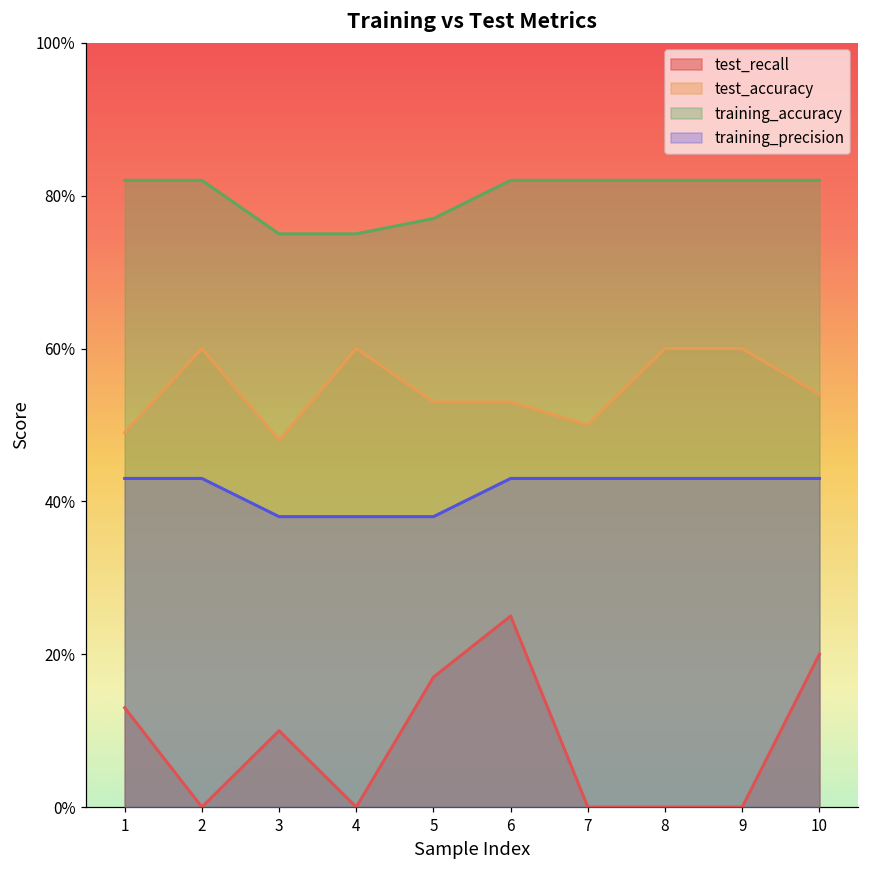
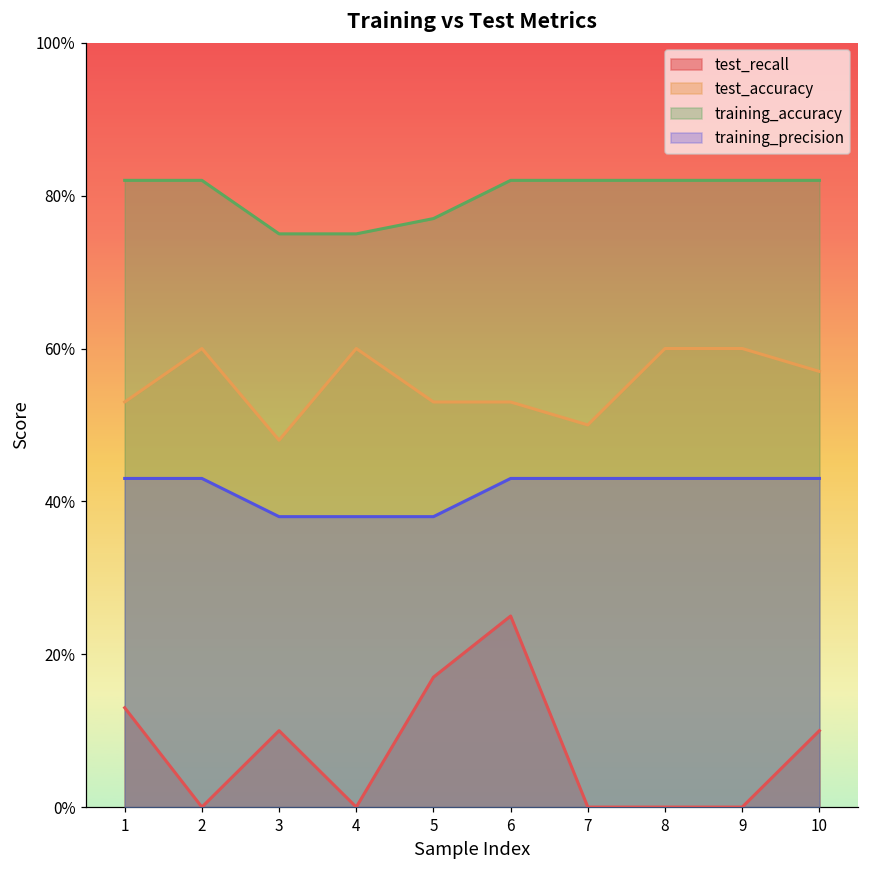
  {
    "test_recall": {
      "1": "13%",
      "2": "0%",
      "3": "10%",
      "4": "0%",
      "5": "17%",
      "6": "25%",
      "7": "0%",
      "8": "0%",
      "9": "0%",
-     "10": "20%"
+     "10": "10%"
    },
    "test_accuracy": {
-     "1": "49%",
+     "1": "53%",
      "2": "60%",
      "3": "48%",
      "4": "60%",
      "5": "53%",
      "6": "53%",
      "7": "50%",
      "8": "60%",
      "9": "60%",
-     "10": "54%"
+     "10": "57%"
    },
    "training_accuracy": {
      "1": "82%",
      "2": "82%",
      "3": "75%",
      "4": "75%",
      "5": "77%",
      "6": "82%",
      "7": "82%",
      "8": "82%",
      "9": "82%",
      "10": "82%"
    },
    "training_precision": {
      "1": "43%",
      "2": "43%",
      "3": "38%",
      "4": "38%",
      "5": "38%",
      "6": "43%",
      "7": "43%",
      "8": "43%",
      "9": "43%",
      "10": "43%"
    }
  }
